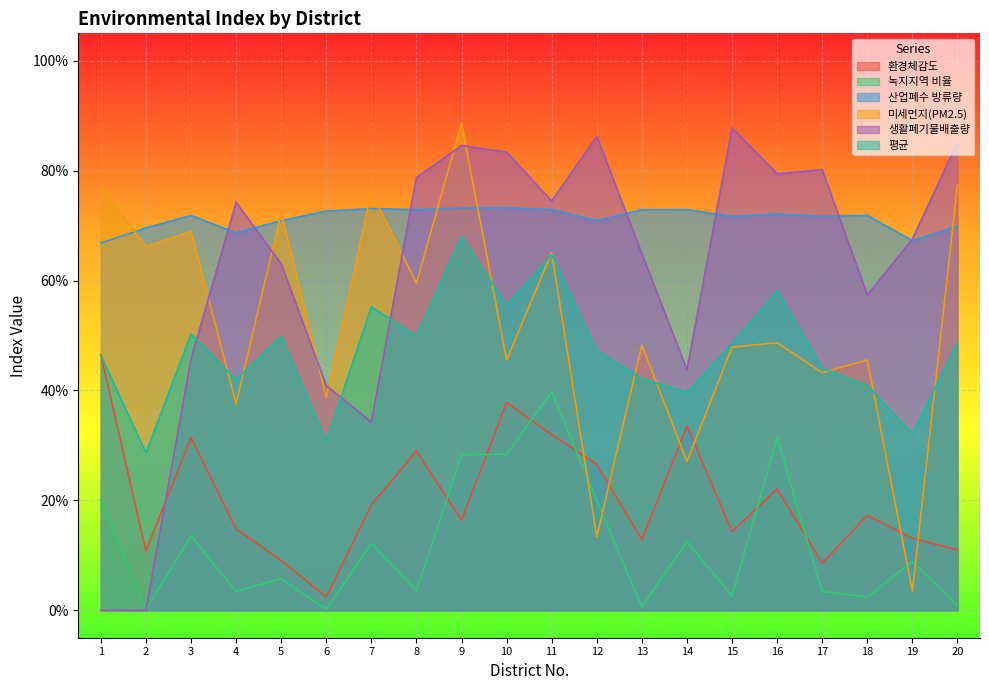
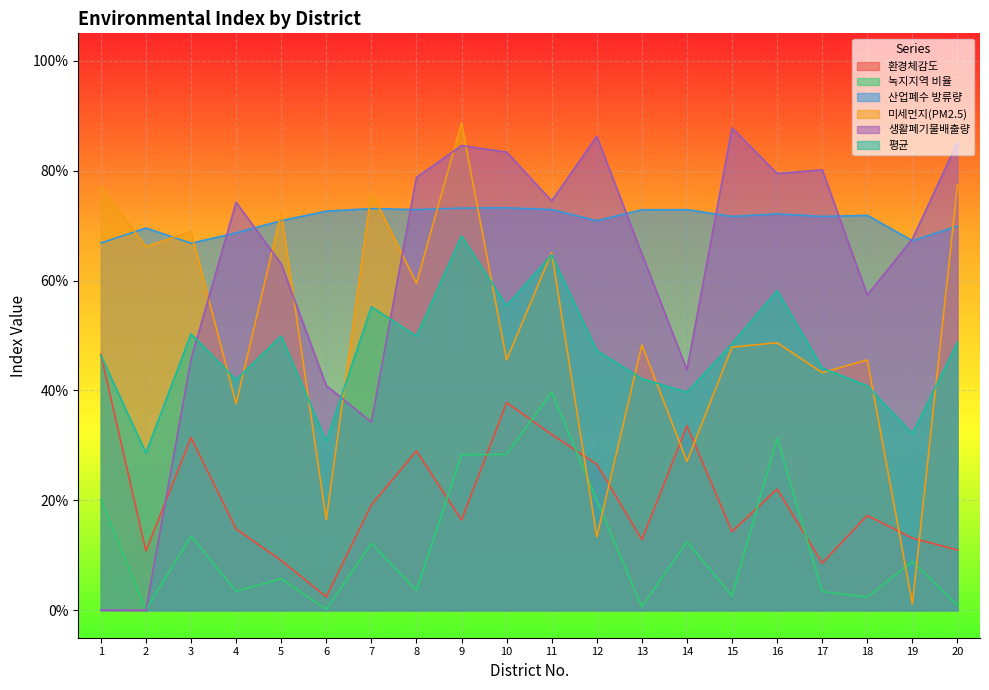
  {
    "환경체감도": {
      "2": "11%",
      "3": "31%",
      "4": "15%",
      "5": "9%",
      "6": "2%",
      "7": "19%",
      "8": "29%",
      "9": "16%",
      "10": "38%",
      "11": "32%",
      "12": "27%",
      "13": "13%",
      "14": "34%",
      "15": "14%",
      "16": "22%",
      "17": "9%",
      "18": "17%",
      "19": "13%",
      "20": "11%"
    },
    "산업폐수 방류량": {
      "1": "67%",
      "2": "70%",
-     "3": "72%",
+     "3": "67%",
      "4": "69%",
      "5": "71%",
      "6": "73%",
      "7": "73%",
      "8": "73%",
      "9": "73%",
      "10": "73%",
      "11": "73%",
      "12": "71%",
      "13": "73%",
      "14": "73%",
      "15": "72%",
      "16": "72%",
      "17": "72%",
      "18": "72%",
      "20": "70%"
    },
    "미세먼지(PM2.5)": {
      "1": "77%",
      "2": "66%",
      "3": "69%",
      "4": "38%",
      "5": "72%",
-     "6": "39%",
+     "6": "16%",
      "7": "76%",
      "8": "60%",
      "9": "89%",
      "10": "46%",
      "12": "13%",
      "13": "48%",
      "14": "27%",
      "15": "48%",
      "16": "49%",
      "17": "43%",
      "18": "46%",
-     "19": "3%",
+     "19": "1%",
      "20": "77%"
    },
    "생활폐기물배출량": {
      "1": "0%",
      "3": "46%",
      "4": "74%",
      "5": "63%",
      "6": "41%",
      "7": "34%",
      "8": "79%",
      "9": "85%",
      "10": "83%",
      "11": "75%",
      "12": "86%",
      "13": "65%",
      "14": "44%",
      "15": "88%",
      "16": "79%",
      "17": "80%",
      "18": "57%"
    }
  }
